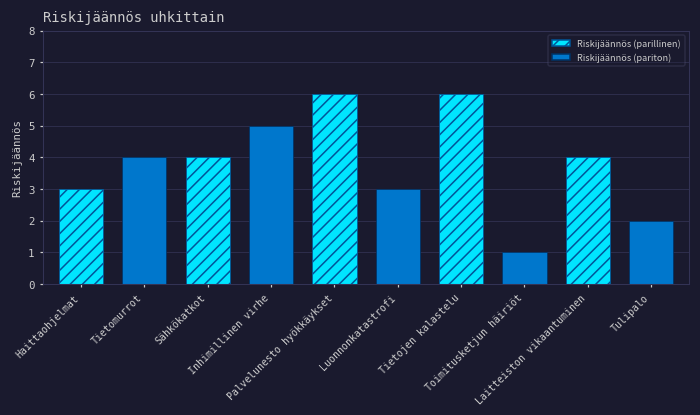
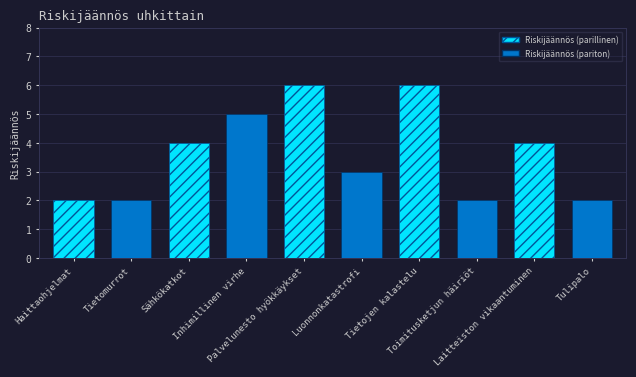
  {
-   "Haittaohjelmat": 3,
-   "Tietomurrot": 4,
+   "Haittaohjelmat": 2,
+   "Tietomurrot": 2,
    "Sähkökatkot": 4,
    "Inhimillinen virhe": 5,
    "Palvelunesto hyökkäykset": 6,
    "Luonnonkatastrofi": 3,
    "Tietojen kalastelu": 6,
-   "Toimitusketjun häiriöt": 1,
+   "Toimitusketjun häiriöt": 2,
    "Laitteiston vikaantuminen": 4,
    "Tulipalo": 2
  }
